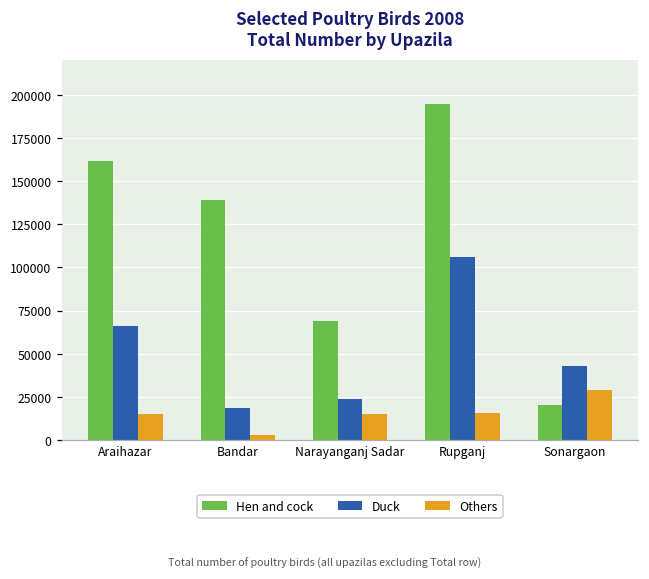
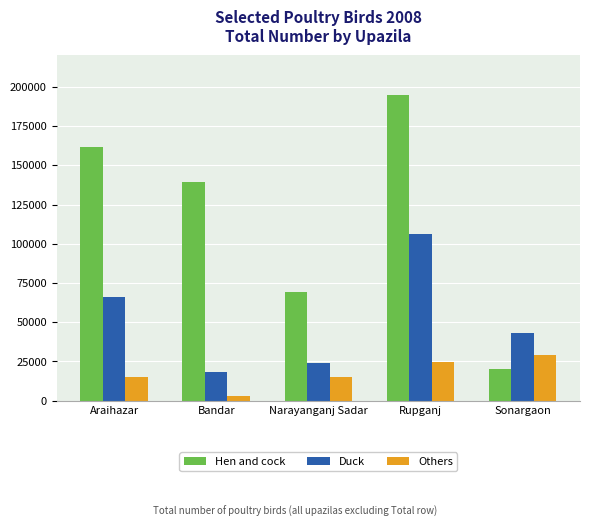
  {
    "Hen and cock": {
      "Araihazar": 162000,
      "Bandar": 139000,
      "Narayanganj Sadar": 69000,
      "Rupganj": 195000,
      "Sonargaon": 21000
    },
    "Duck": {
      "Araihazar": 66000,
      "Bandar": 18000,
      "Narayanganj Sadar": 24000,
      "Rupganj": 106000,
      "Sonargaon": 43000
    },
    "Others": {
      "Araihazar": 15000,
      "Bandar": 3000,
      "Narayanganj Sadar": 15000,
-     "Rupganj": 16000,
+     "Rupganj": 25000,
      "Sonargaon": 29000
    }
  }
